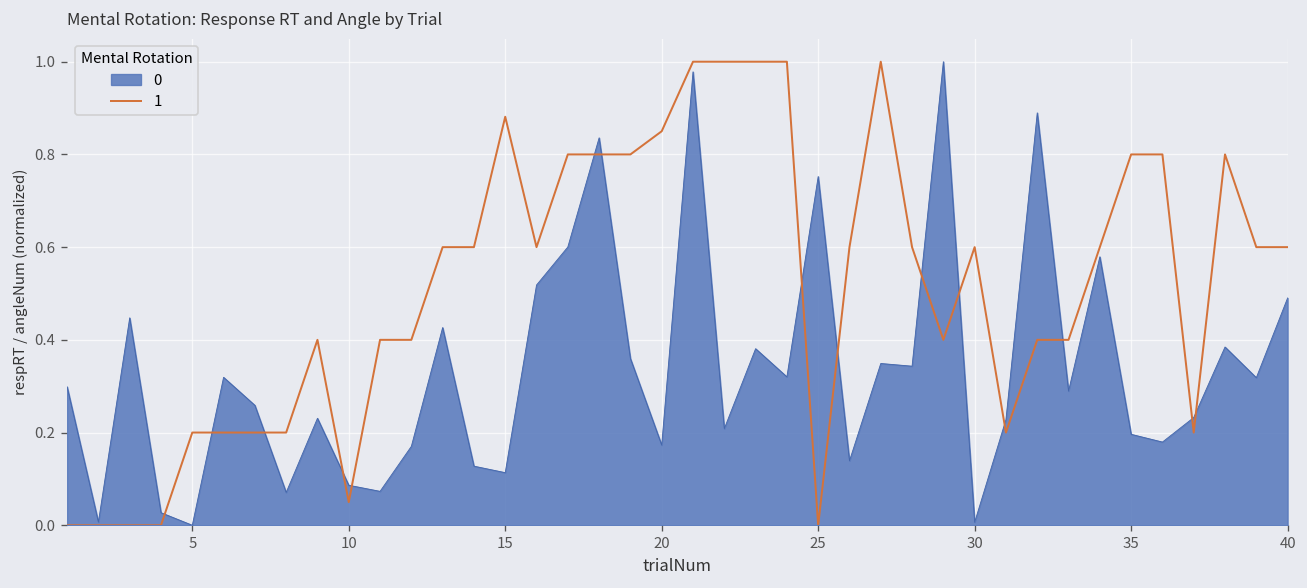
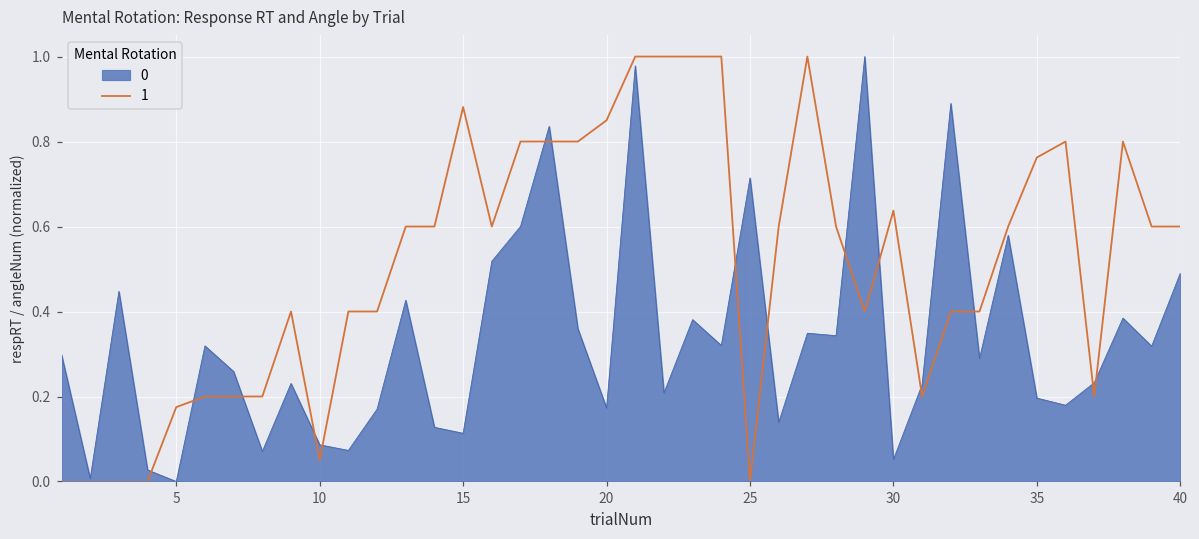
  {
    "0": {
      "5": 0.00,
      "10": 0.09,
      "15": 0.11,
      "20": 0.17,
-     "25": 0.75,
-     "30": 0.01,
+     "25": 0.71,
+     "30": 0.05,
      "35": 0.20,
      "40": 0.49
    },
    "1": {
-     "5": 0.20,
+     "5": 0.18,
      "10": 0.05,
      "15": 0.88,
      "20": 0.85,
      "25": 0.00,
-     "30": 0.60,
-     "35": 0.80,
+     "30": 0.64,
+     "35": 0.76,
      "40": 0.60
    }
  }
